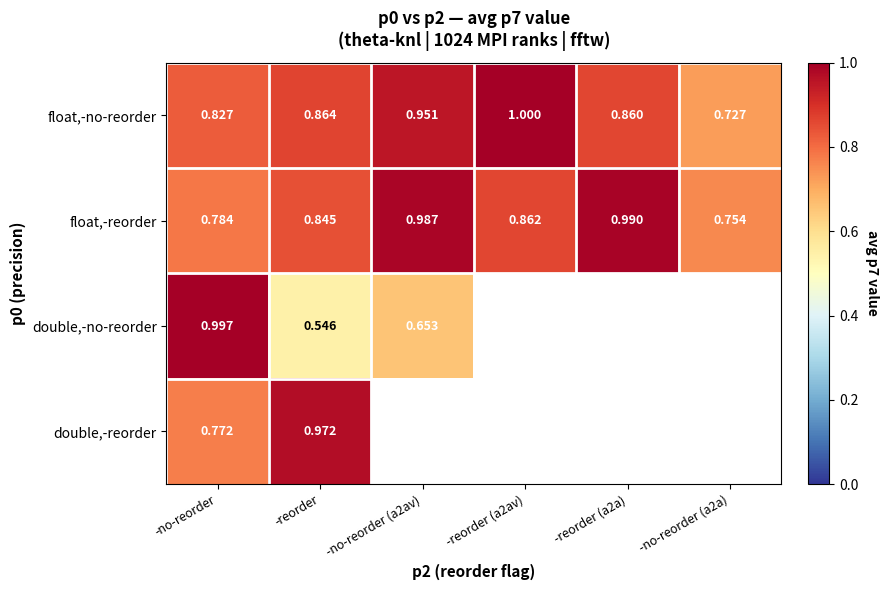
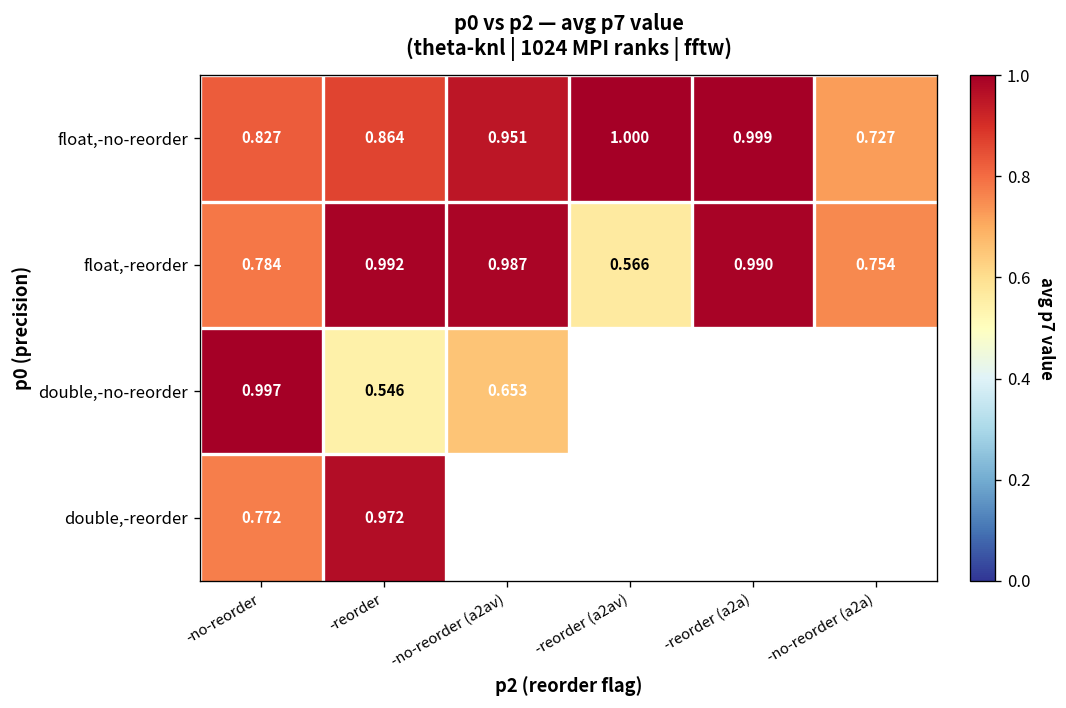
  {
    "float,-no-reorder": {
      "-no-reorder": 0.827,
      "-reorder": 0.864,
      "-no-reorder (a2av)": 0.951,
      "-reorder (a2av)": 1.000,
-     "-reorder (a2a)": 0.860,
+     "-reorder (a2a)": 0.999,
      "-no-reorder (a2a)": 0.727
    },
    "float,-reorder": {
      "-no-reorder": 0.784,
-     "-reorder": 0.845,
+     "-reorder": 0.992,
      "-no-reorder (a2av)": 0.987,
-     "-reorder (a2av)": 0.862,
+     "-reorder (a2av)": 0.566,
      "-reorder (a2a)": 0.990,
      "-no-reorder (a2a)": 0.754
    },
    "double,-no-reorder": {
      "-no-reorder": 0.997,
      "-reorder": 0.546,
      "-no-reorder (a2av)": 0.653
    },
    "double,-reorder": {
      "-no-reorder": 0.772,
      "-reorder": 0.972
    }
  }
